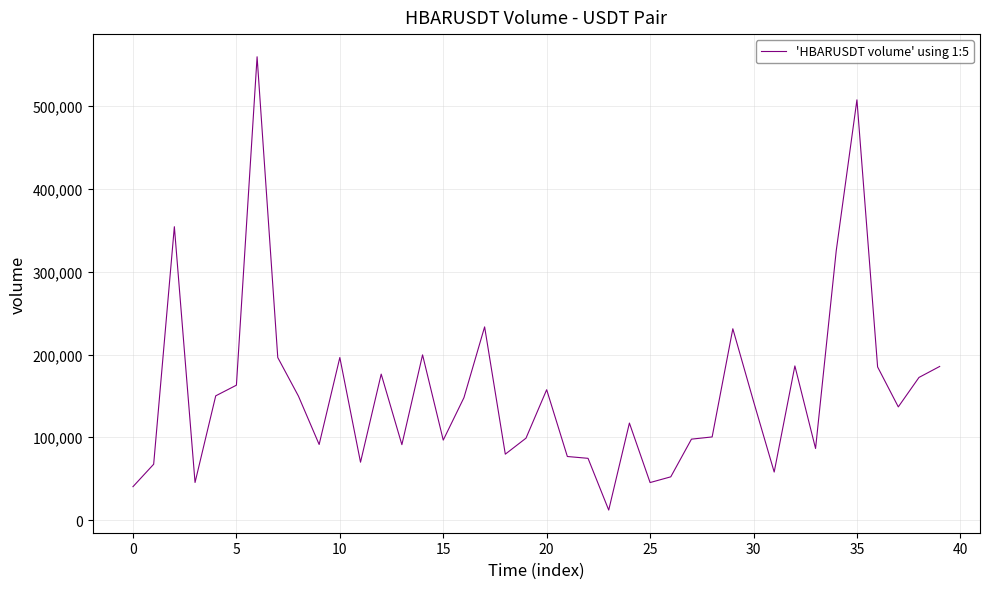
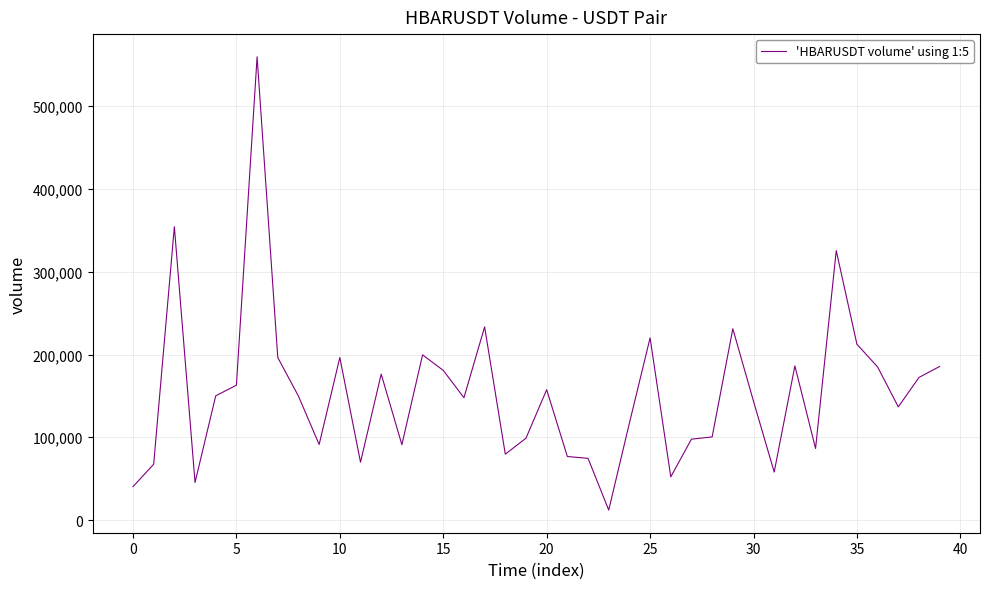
  {
    "0": "40,000",
    "5": "160,000",
    "10": "200,000",
-   "15": "100,000",
+   "15": "180,000",
    "20": "160,000",
-   "25": "50,000",
+   "25": "220,000",
    "30": "140,000",
-   "35": "510,000"
+   "35": "210,000"
  }
